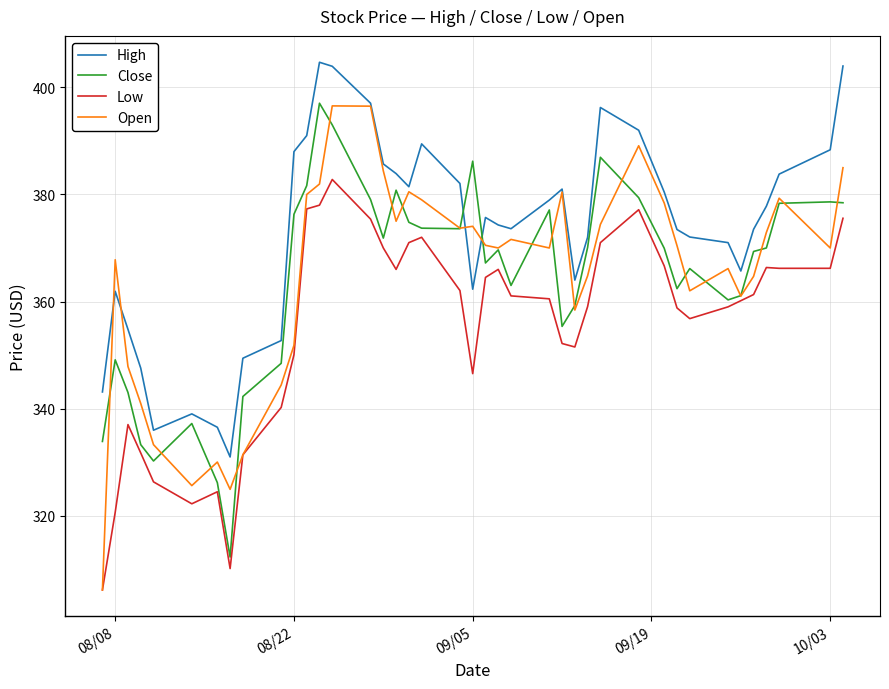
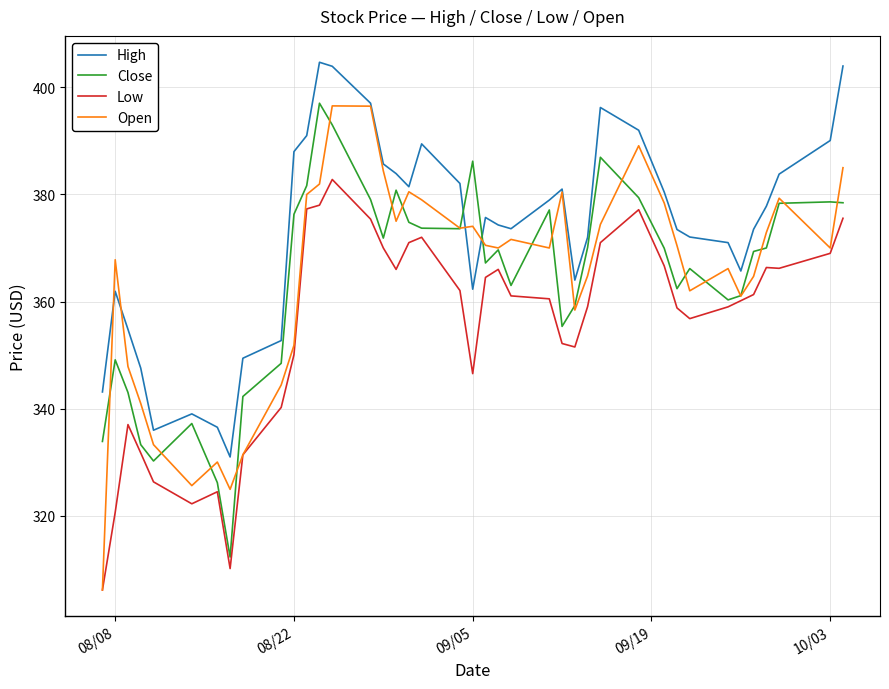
  {
    "High": {
      "08/08": 362,
      "08/22": 388,
      "09/05": 362,
-     "10/03": 388
+     "10/03": 390
    },
    "Close": {
      "08/08": 349,
      "08/22": 376,
      "09/05": 386,
      "10/03": 379
    },
    "Low": {
      "08/08": 321,
      "08/22": 350,
      "09/05": 347,
-     "10/03": 366
+     "10/03": 369
    },
    "Open": {
      "08/08": 368,
      "08/22": 352,
      "09/05": 374,
      "10/03": 370
    }
  }
